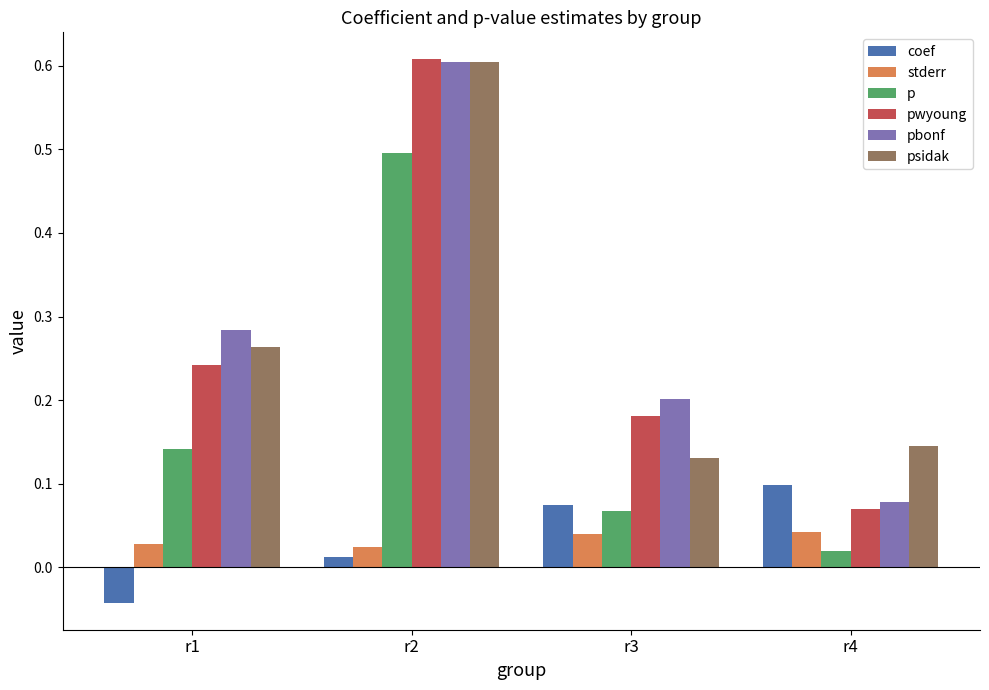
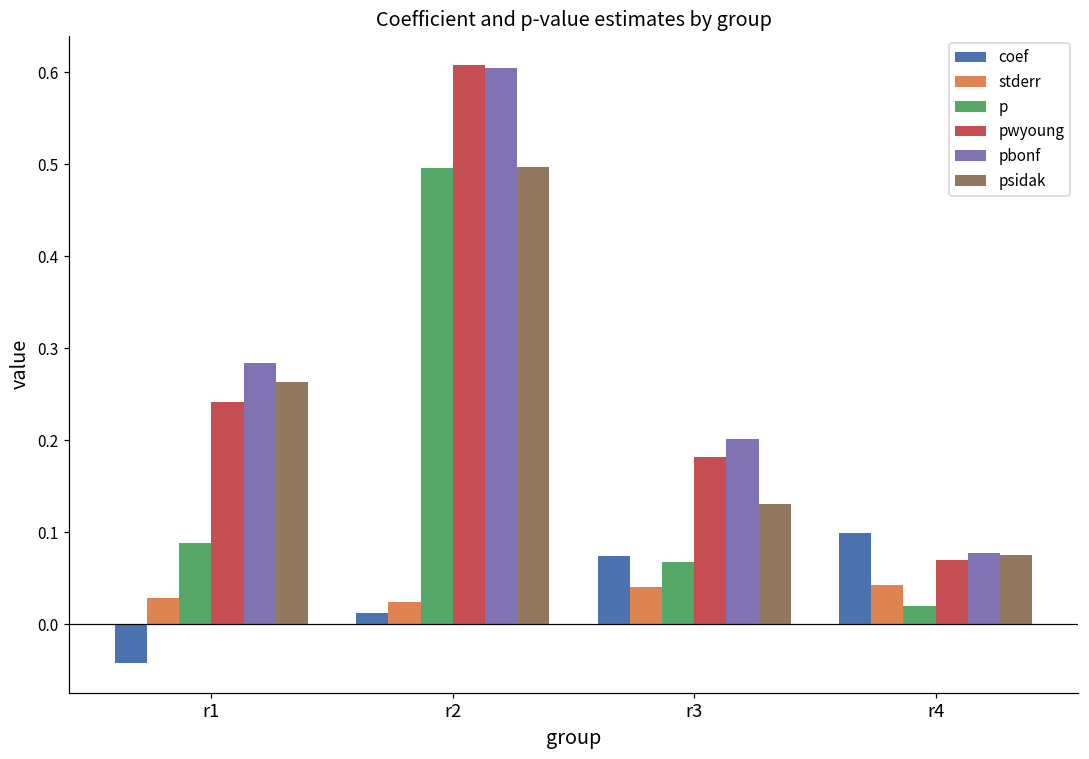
  {
    "p": {
-     "r1": 0.14,
+     "r1": 0.09,
      "r2": 0.50,
      "r3": 0.07,
      "r4": 0.02
    },
    "psidak": {
      "r1": 0.26,
-     "r2": 0.60,
+     "r2": 0.50,
      "r3": 0.13,
-     "r4": 0.14
+     "r4": 0.08
    }
  }
